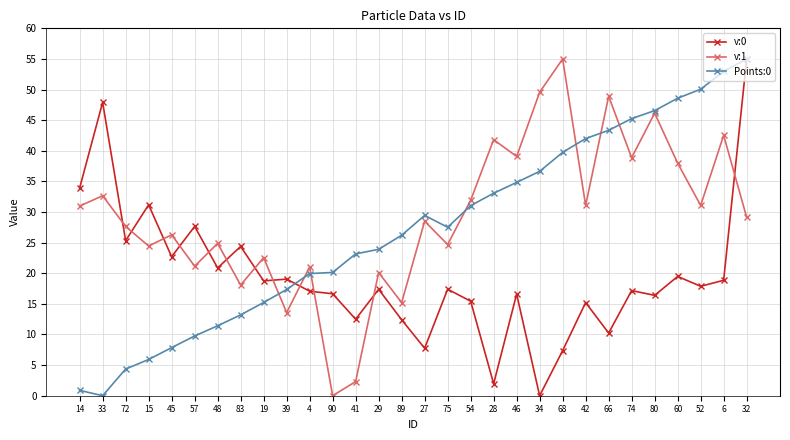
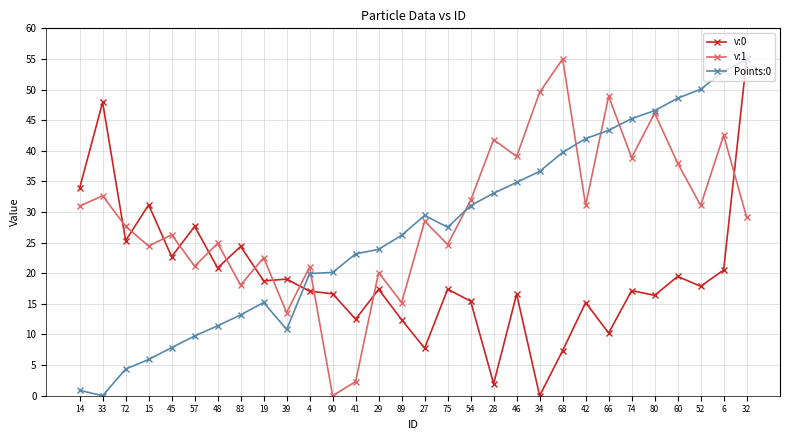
  {
    "v:0": {
      "14": 34,
      "33": 48,
      "72": 25,
      "15": 31,
      "45": 23,
      "57": 28,
      "48": 21,
      "83": 24,
      "19": 19,
      "39": 19,
      "4": 17,
      "90": 17,
      "41": 12,
      "29": 17,
      "89": 12,
      "27": 8,
      "75": 17,
      "54": 15,
      "28": 2,
      "46": 17,
      "34": 0,
      "68": 7,
      "42": 15,
      "66": 10,
      "74": 17,
      "80": 16,
      "60": 19,
      "52": 18,
-     "6": 19
+     "6": 21
    },
    "v:1": {
      "14": 31,
      "33": 33,
      "72": 28,
      "15": 24,
      "45": 26,
      "57": 21,
      "48": 25,
      "83": 18,
      "19": 23,
      "39": 14,
      "4": 21,
      "90": 0,
      "41": 2,
      "29": 20,
      "89": 15,
      "27": 28,
      "75": 25,
      "54": 32,
      "28": 42,
      "46": 39,
      "34": 50,
      "68": 55,
      "42": 31,
      "66": 49,
      "74": 39,
      "60": 38,
      "52": 31,
      "6": 43,
      "32": 29
    },
    "Points:0": {
      "14": 1,
      "33": 0,
      "72": 4,
      "15": 6,
      "45": 8,
      "57": 10,
      "48": 11,
      "83": 13,
      "19": 15,
-     "39": 17,
+     "39": 11,
      "4": 20,
      "90": 20,
      "41": 23,
      "29": 24,
      "89": 26,
      "27": 29,
      "75": 28,
      "54": 31,
      "28": 33,
      "46": 35,
      "34": 37,
      "68": 40,
      "42": 42,
      "66": 43,
      "74": 45,
      "60": 49,
      "52": 50
    }
  }
